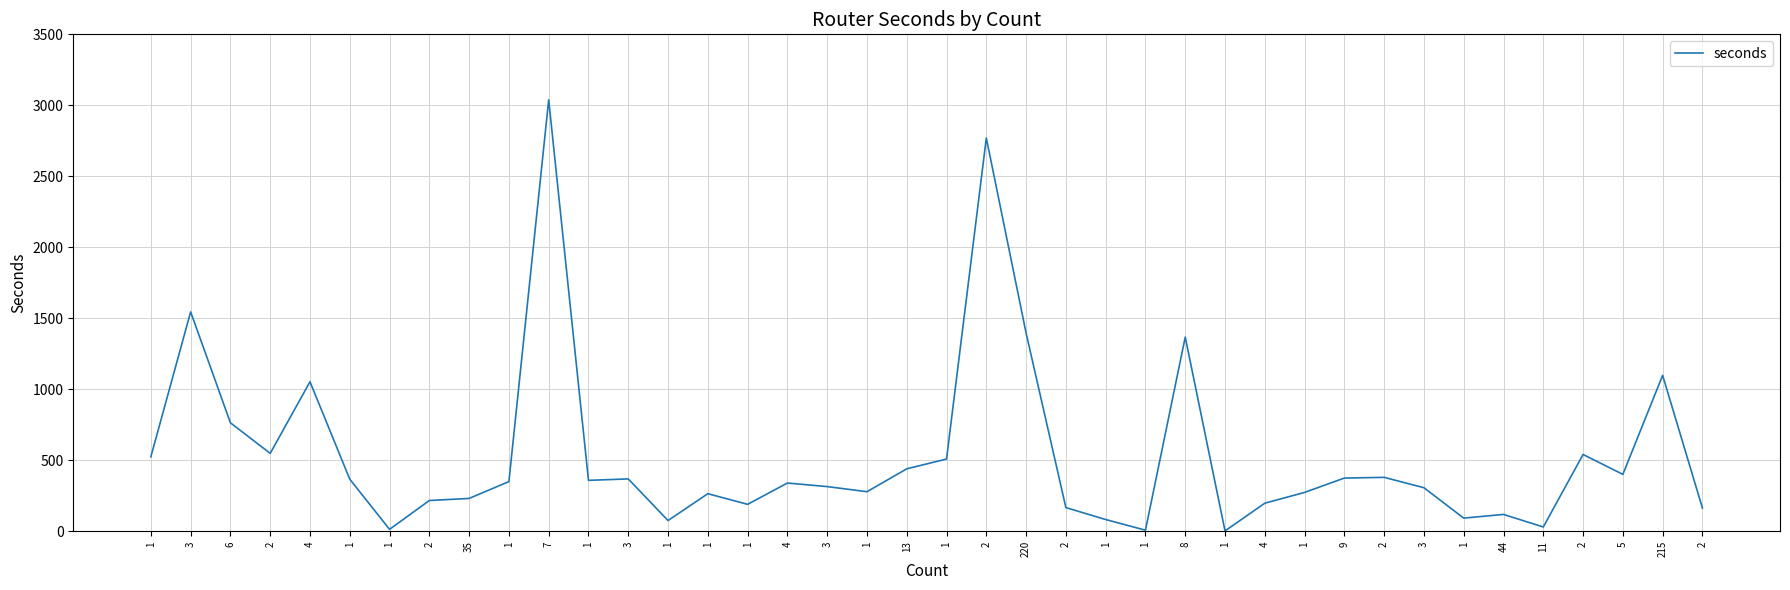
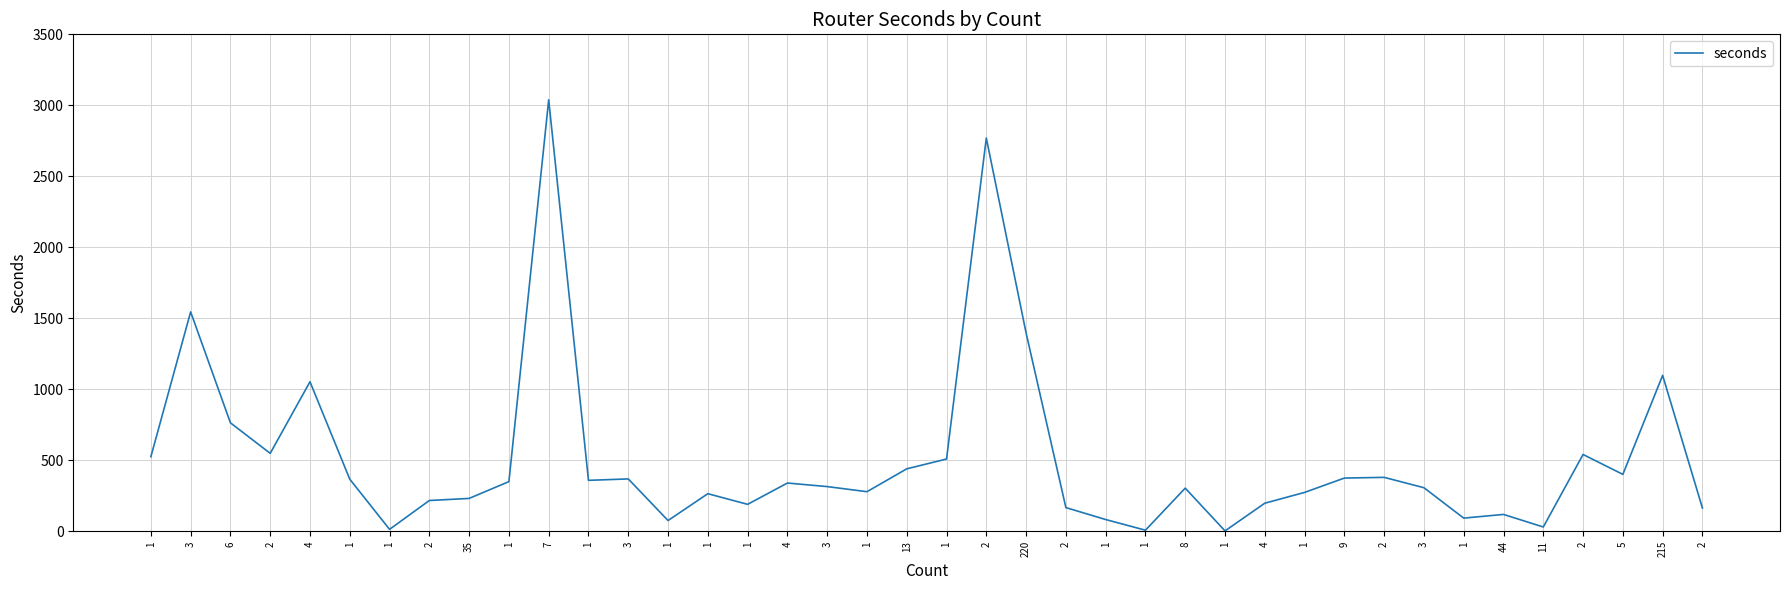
  {
    "6": 770,
    "35": 230,
    "7": 3040,
    "13": 440,
    "220": 1400,
-   "8": 1370,
+   "8": 310,
    "9": 380,
    "44": 120,
    "11": 30,
    "5": 400,
    "215": 1100
  }
